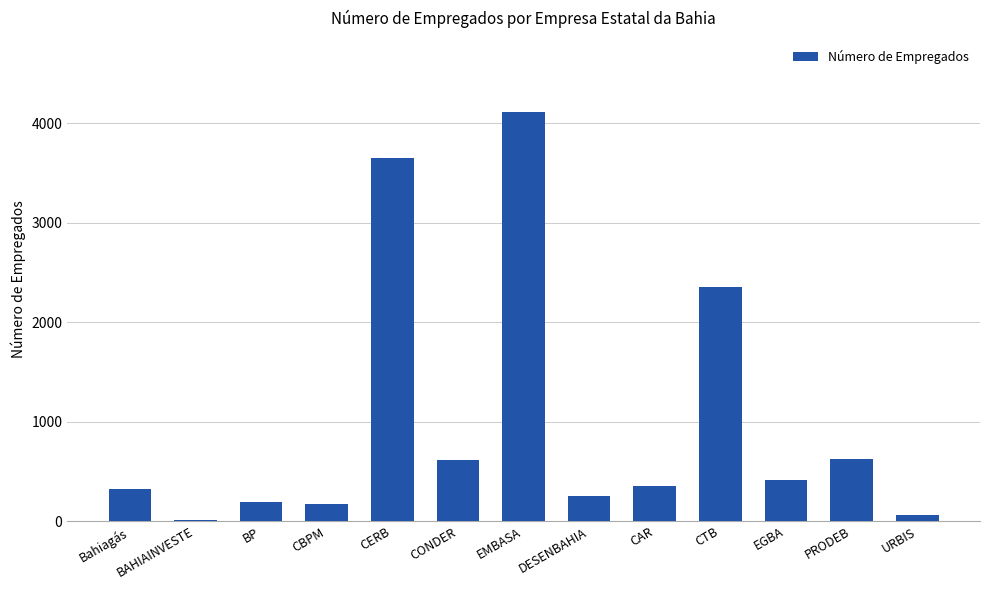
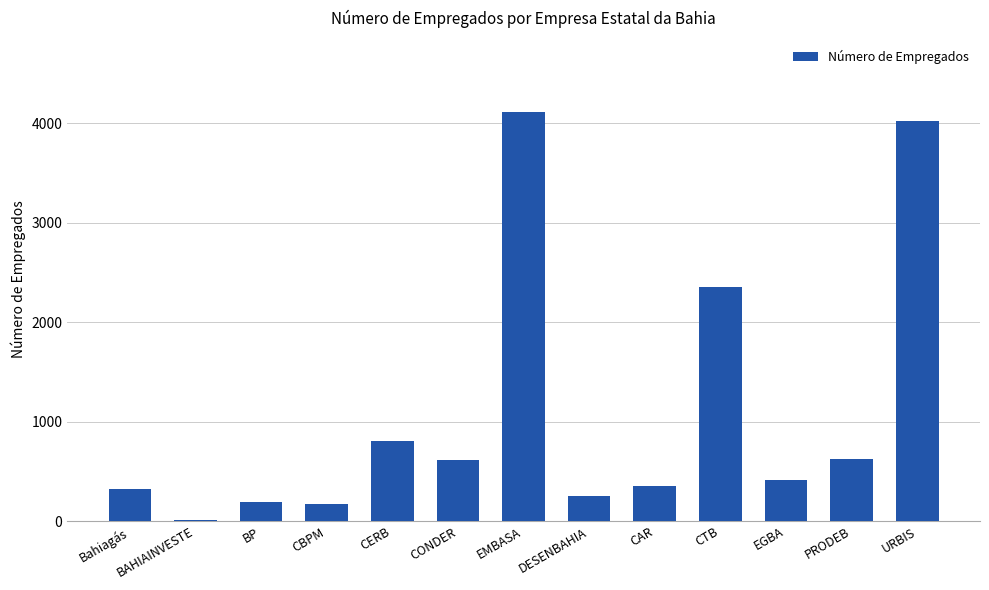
  {
    "Bahiagás": 300,
    "BP": 200,
    "CBPM": 200,
-   "CERB": 3700,
+   "CERB": 800,
    "CONDER": 600,
    "EMBASA": 4100,
    "DESENBAHIA": 300,
    "CAR": 300,
    "CTB": 2400,
    "EGBA": 400,
    "PRODEB": 600,
-   "URBIS": 100
+   "URBIS": 4000
  }
